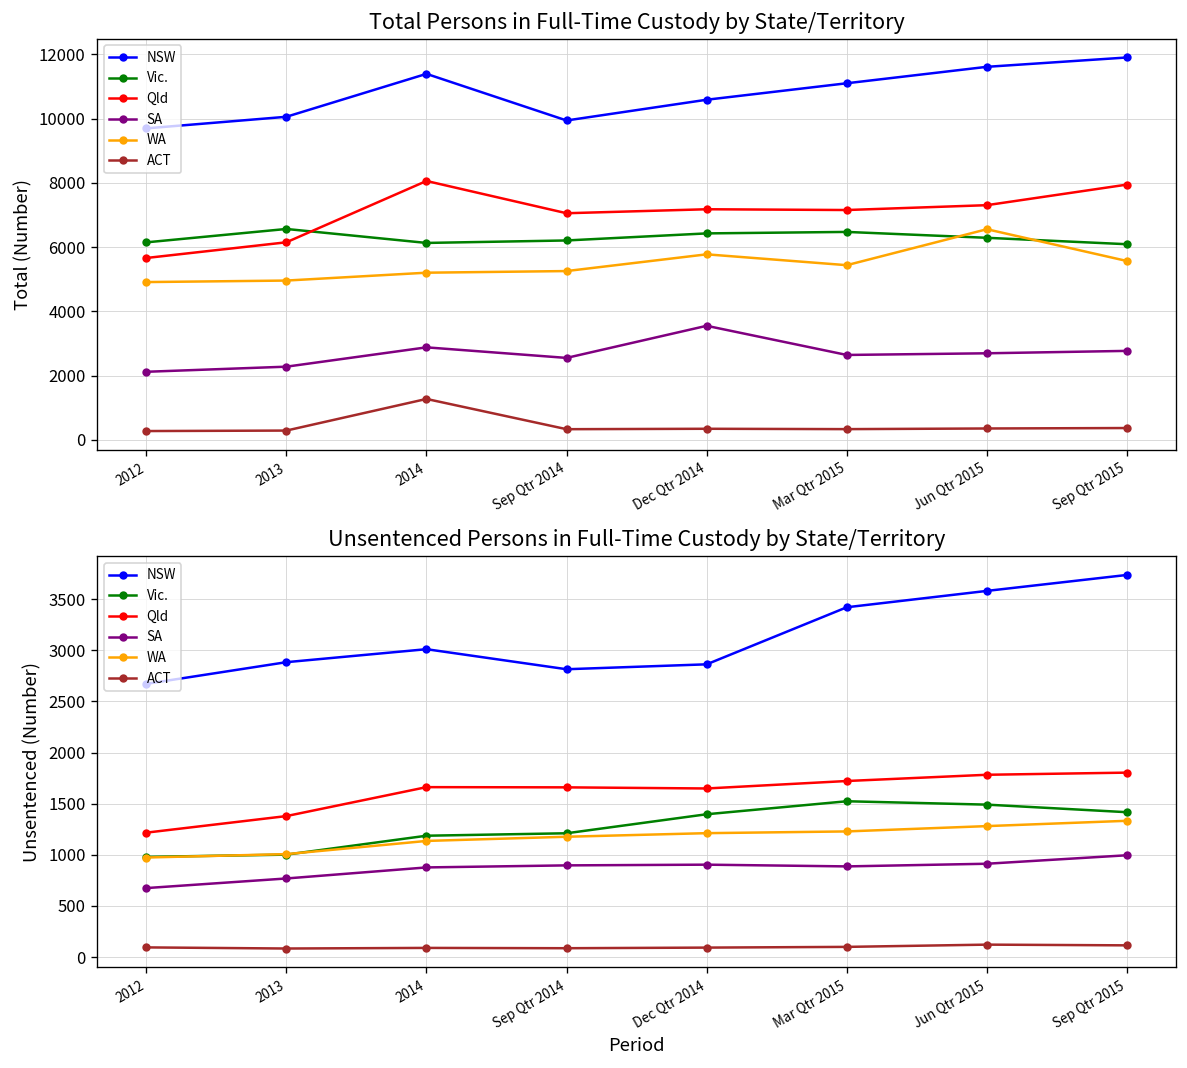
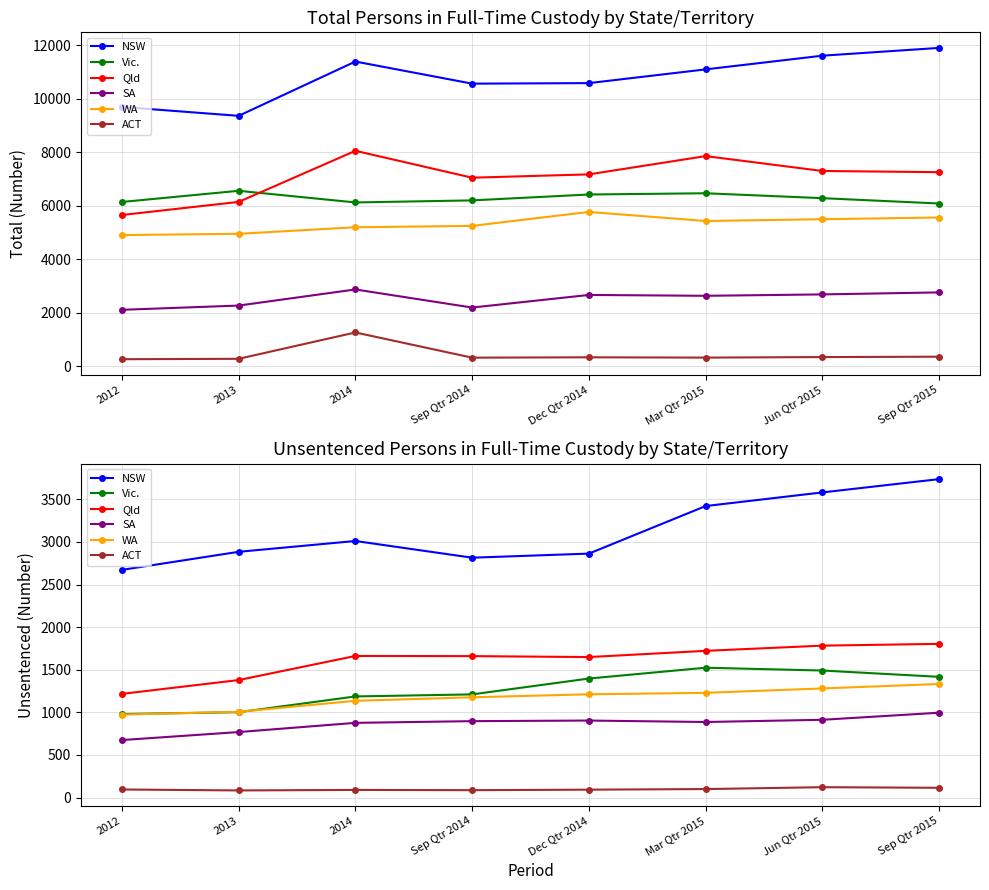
  {
    "Total Persons in Full-Time Custody by State/Territory": {
      "NSW": {
-       "2013": 10100,
+       "2013": 9400,
        "2014": 11400,
-       "Sep Qtr 2014": 9900,
+       "Sep Qtr 2014": 10600,
        "Dec Qtr 2014": 10600,
        "Mar Qtr 2015": 11100,
        "Jun Qtr 2015": 11600,
        "Sep Qtr 2015": 11900
      },
      "Vic.": {
        "2012": 6100,
        "2013": 6600,
        "2014": 6100,
        "Sep Qtr 2014": 6200,
        "Dec Qtr 2014": 6400,
        "Mar Qtr 2015": 6500,
        "Jun Qtr 2015": 6300,
        "Sep Qtr 2015": 6100
      },
      "Qld": {
        "2012": 5700,
        "2013": 6200,
        "2014": 8100,
        "Sep Qtr 2014": 7100,
        "Dec Qtr 2014": 7200,
-       "Mar Qtr 2015": 7200,
+       "Mar Qtr 2015": 7900,
        "Jun Qtr 2015": 7300,
-       "Sep Qtr 2015": 7900
+       "Sep Qtr 2015": 7300
      },
      "SA": {
        "2012": 2100,
        "2013": 2300,
        "2014": 2900,
-       "Sep Qtr 2014": 2600,
-       "Dec Qtr 2014": 3600,
+       "Sep Qtr 2014": 2200,
+       "Dec Qtr 2014": 2700,
        "Mar Qtr 2015": 2600,
        "Jun Qtr 2015": 2700,
        "Sep Qtr 2015": 2800
      },
      "WA": {
        "2012": 4900,
        "2013": 5000,
        "2014": 5200,
        "Sep Qtr 2014": 5300,
        "Dec Qtr 2014": 5800,
        "Mar Qtr 2015": 5400,
-       "Jun Qtr 2015": 6600,
+       "Jun Qtr 2015": 5500,
        "Sep Qtr 2015": 5600
      },
      "ACT": {
        "2012": 300,
        "2013": 300,
        "2014": 1300,
        "Sep Qtr 2014": 300,
        "Dec Qtr 2014": 300,
        "Mar Qtr 2015": 300,
        "Jun Qtr 2015": 400,
        "Sep Qtr 2015": 400
      }
    },
    "Unsentenced Persons in Full-Time Custody by State/Territory": {
      "NSW": {
        "2012": 2700,
        "2013": 2900,
        "2014": 3000,
        "Sep Qtr 2014": 2800,
        "Dec Qtr 2014": 2900,
        "Mar Qtr 2015": 3400,
        "Jun Qtr 2015": 3600,
        "Sep Qtr 2015": 3700
      },
      "Vic.": {
        "2014": 1200,
        "Sep Qtr 2014": 1200,
        "Dec Qtr 2014": 1400,
        "Mar Qtr 2015": 1500,
        "Jun Qtr 2015": 1500,
        "Sep Qtr 2015": 1400
      },
      "Qld": {
        "2012": 1200,
        "2013": 1400,
        "2014": 1700,
        "Sep Qtr 2014": 1700,
        "Dec Qtr 2014": 1600,
        "Mar Qtr 2015": 1700,
        "Jun Qtr 2015": 1800,
        "Sep Qtr 2015": 1800
      },
      "SA": {
        "2012": 700,
        "2013": 800,
        "2014": 900,
        "Sep Qtr 2014": 900,
        "Dec Qtr 2014": 900,
        "Mar Qtr 2015": 900,
        "Jun Qtr 2015": 900,
        "Sep Qtr 2015": 1000
      },
      "WA": {
        "2014": 1100,
        "Sep Qtr 2014": 1200,
        "Dec Qtr 2014": 1200,
        "Mar Qtr 2015": 1200,
        "Jun Qtr 2015": 1300,
        "Sep Qtr 2015": 1300
      },
      "ACT": {
        "2012": 100,
        "2013": 100,
        "2014": 100,
        "Sep Qtr 2014": 100,
        "Dec Qtr 2014": 100,
        "Mar Qtr 2015": 100,
        "Jun Qtr 2015": 100,
        "Sep Qtr 2015": 100
      }
    }
  }
